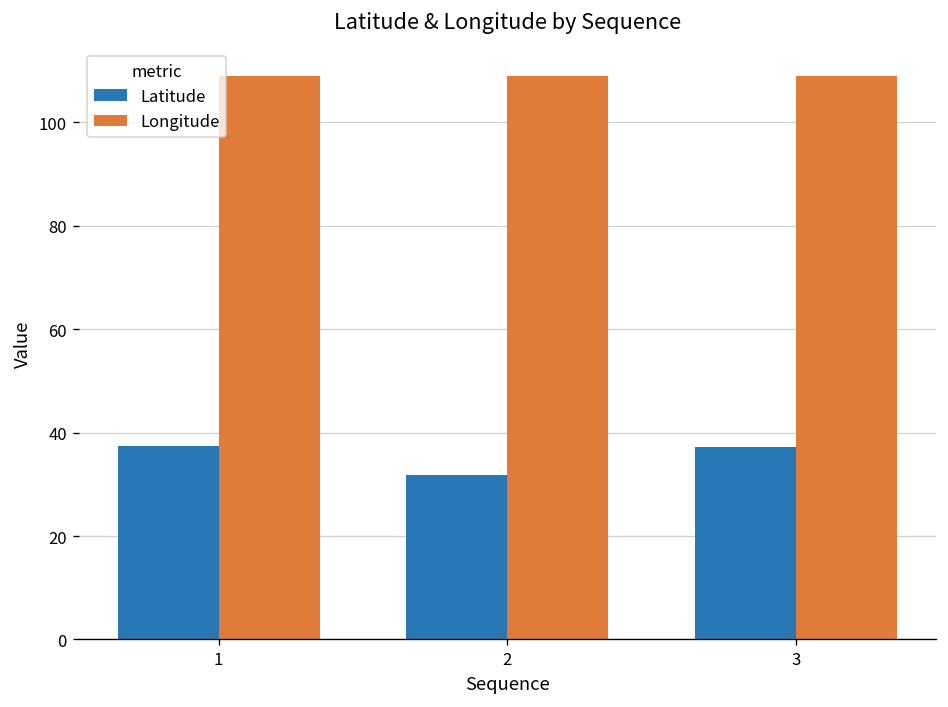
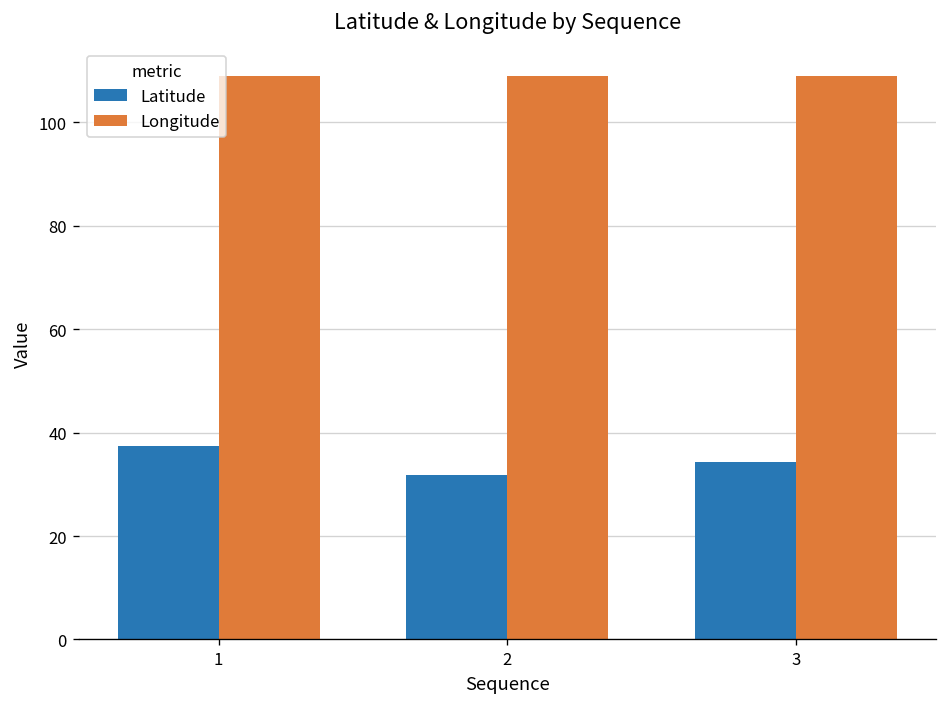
  {
    "Latitude": {
      "1": 37,
      "2": 32,
-     "3": 37
+     "3": 34
    },
    "Longitude": {
      "1": 109,
      "2": 109,
      "3": 109
    }
  }
